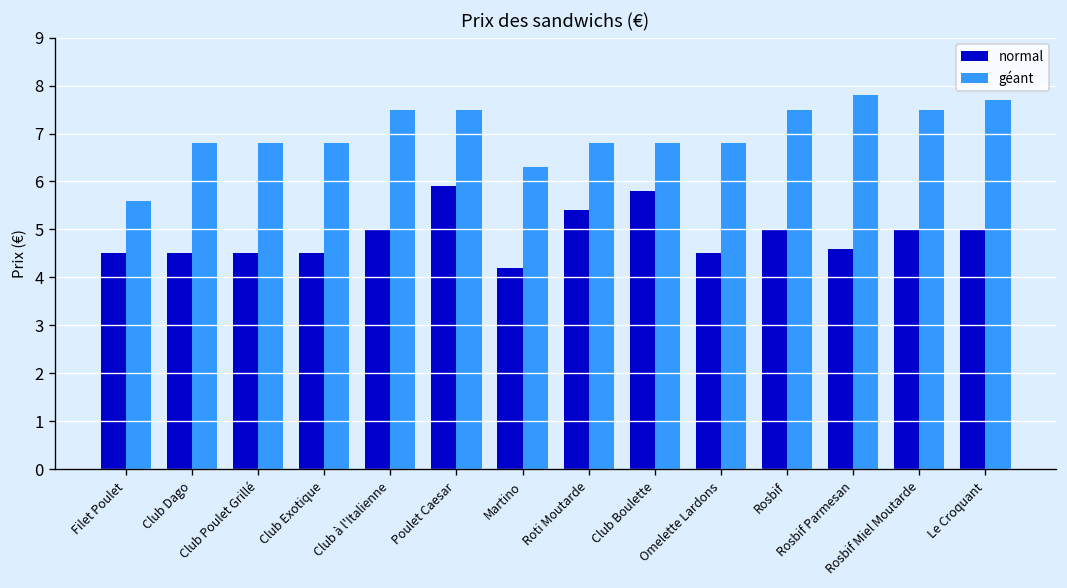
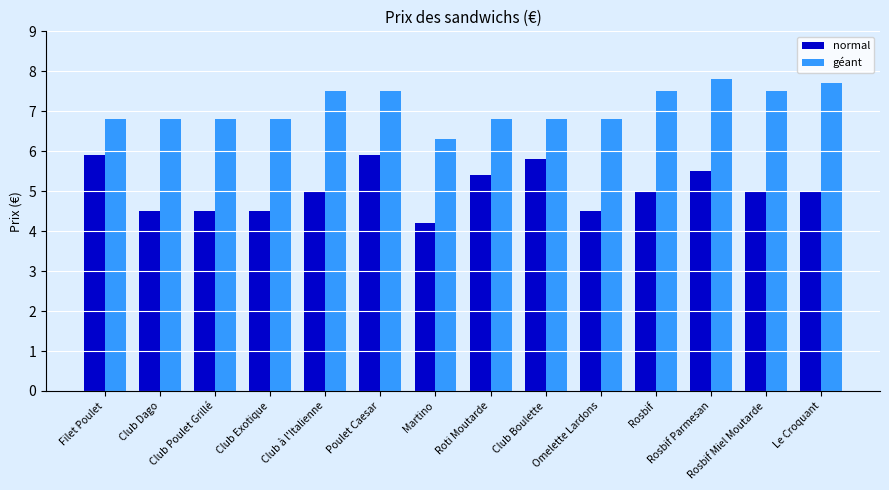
  {
    "normal": {
-     "Filet Poulet": 4.5,
+     "Filet Poulet": 5.9,
      "Club Dago": 4.5,
      "Club Poulet Grillé": 4.5,
      "Club Exotique": 4.5,
      "Club à l'Italienne": 5.0,
      "Poulet Caesar": 5.9,
      "Martino": 4.2,
      "Roti Moutarde": 5.4,
      "Club Boulette": 5.8,
      "Omelette Lardons": 4.5,
      "Rosbif": 5.0,
-     "Rosbif Parmesan": 4.6,
+     "Rosbif Parmesan": 5.5,
      "Rosbif Miel Moutarde": 5.0,
      "Le Croquant": 5.0
    },
    "géant": {
-     "Filet Poulet": 5.6,
+     "Filet Poulet": 6.8,
      "Club Dago": 6.8,
      "Club Poulet Grillé": 6.8,
      "Club Exotique": 6.8,
      "Club à l'Italienne": 7.5,
      "Poulet Caesar": 7.5,
      "Martino": 6.3,
      "Roti Moutarde": 6.8,
      "Club Boulette": 6.8,
      "Omelette Lardons": 6.8,
      "Rosbif": 7.5,
      "Rosbif Parmesan": 7.8,
      "Rosbif Miel Moutarde": 7.5,
      "Le Croquant": 7.7
    }
  }
